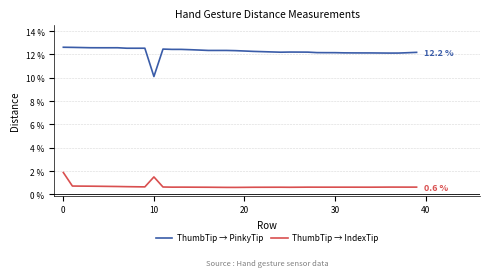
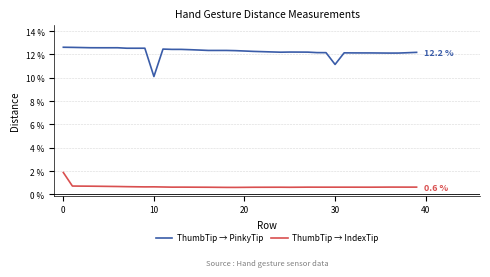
  {
    "ThumbTip → PinkyTip": {
      "0": "12.6 %",
      "10": "10.1 %",
      "20": "12.3 %",
-     "30": "12.2 %"
+     "30": "11.1 %"
    },
    "ThumbTip → IndexTip": {
      "0": "1.9 %",
-     "10": "1.5 %",
+     "10": "0.6 %",
      "20": "0.6 %",
      "30": "0.6 %"
    }
  }
